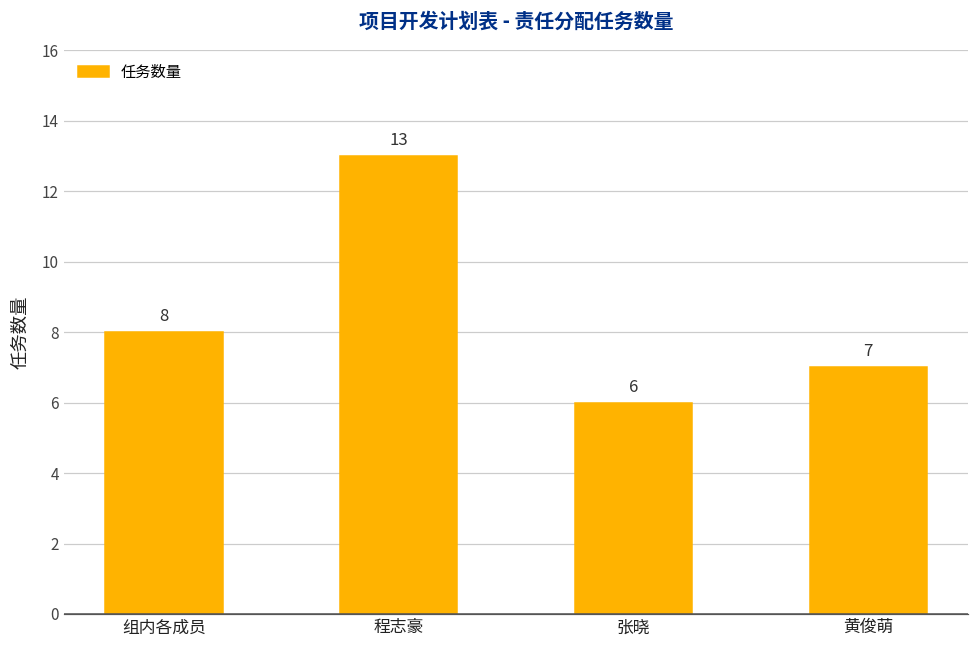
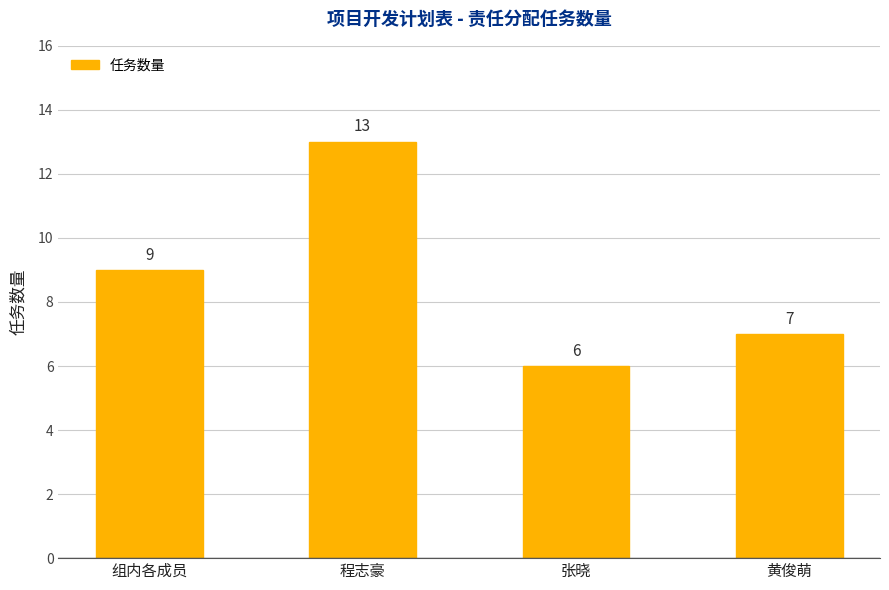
  {
-   "组内各成员": 8,
+   "组内各成员": 9,
    "程志豪": 13,
    "张晓": 6,
    "黄俊萌": 7
  }
